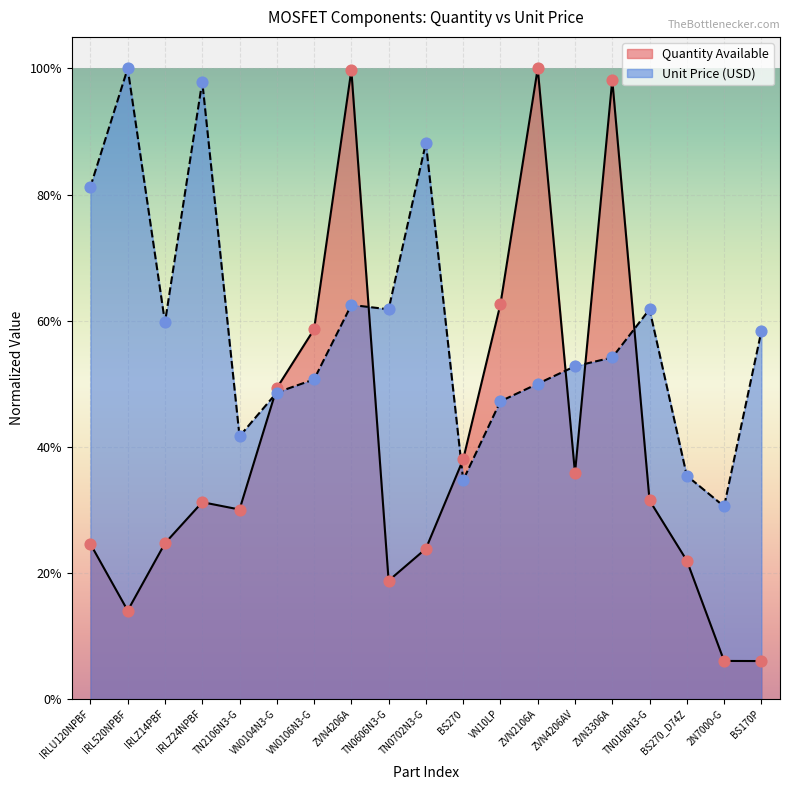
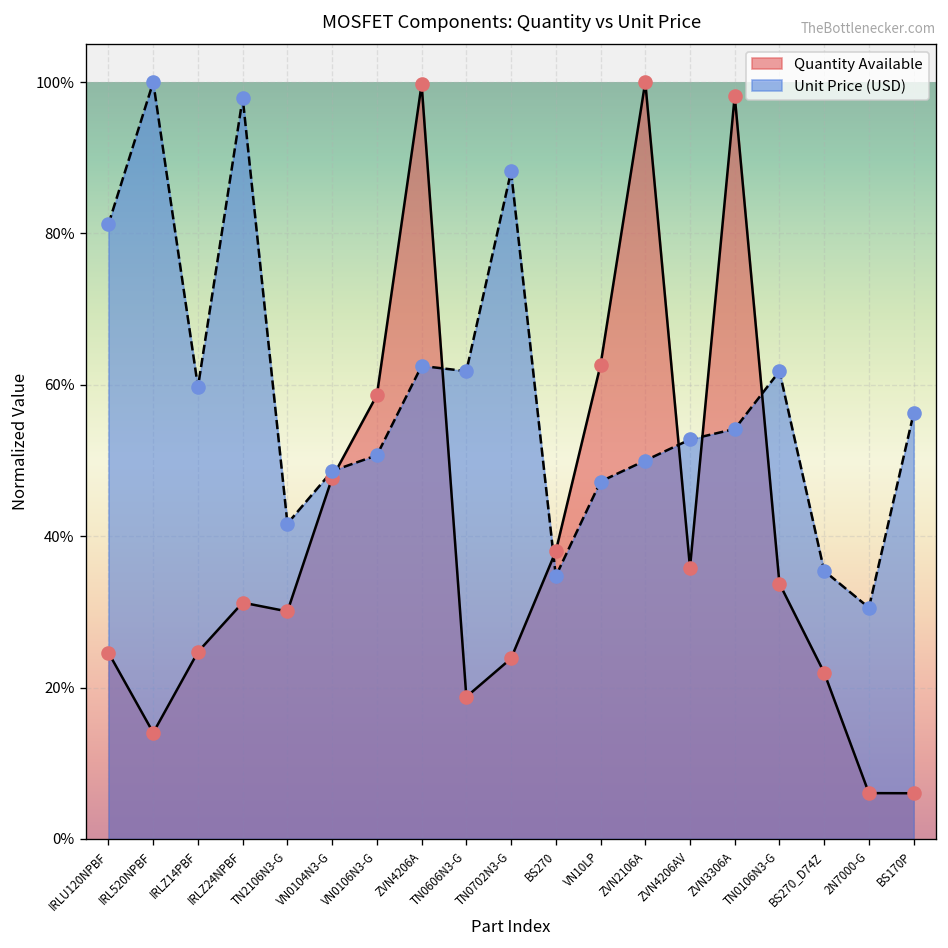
  {
    "Quantity Available": {
      "IRLU120NPBF": "25%",
      "IRL520NPBF": "14%",
      "IRLZ14PBF": "25%",
      "IRLZ24NPBF": "31%",
      "TN2106N3-G": "30%",
-     "VN0104N3-G": "49%",
+     "VN0104N3-G": "48%",
      "VN0106N3-G": "59%",
      "ZVN4206A": "100%",
      "TN0606N3-G": "19%",
      "TN0702N3-G": "24%",
      "BS270": "38%",
      "VN10LP": "63%",
      "ZVN2106A": "100%",
      "ZVN4206AV": "36%",
      "ZVN3306A": "98%",
-     "TN0106N3-G": "32%",
+     "TN0106N3-G": "34%",
      "BS270_D74Z": "22%",
      "2N7000-G": "6%",
      "BS170P": "6%"
    },
    "Unit Price (USD)": {
      "IRLU120NPBF": "81%",
      "IRL520NPBF": "100%",
      "IRLZ14PBF": "60%",
      "IRLZ24NPBF": "98%",
      "TN2106N3-G": "42%",
      "VN0104N3-G": "49%",
      "VN0106N3-G": "51%",
      "ZVN4206A": "63%",
      "TN0606N3-G": "62%",
      "TN0702N3-G": "88%",
      "BS270": "35%",
      "VN10LP": "47%",
      "ZVN2106A": "50%",
      "ZVN4206AV": "53%",
      "ZVN3306A": "54%",
      "TN0106N3-G": "62%",
      "BS270_D74Z": "35%",
      "2N7000-G": "31%",
-     "BS170P": "58%"
+     "BS170P": "56%"
    }
  }
